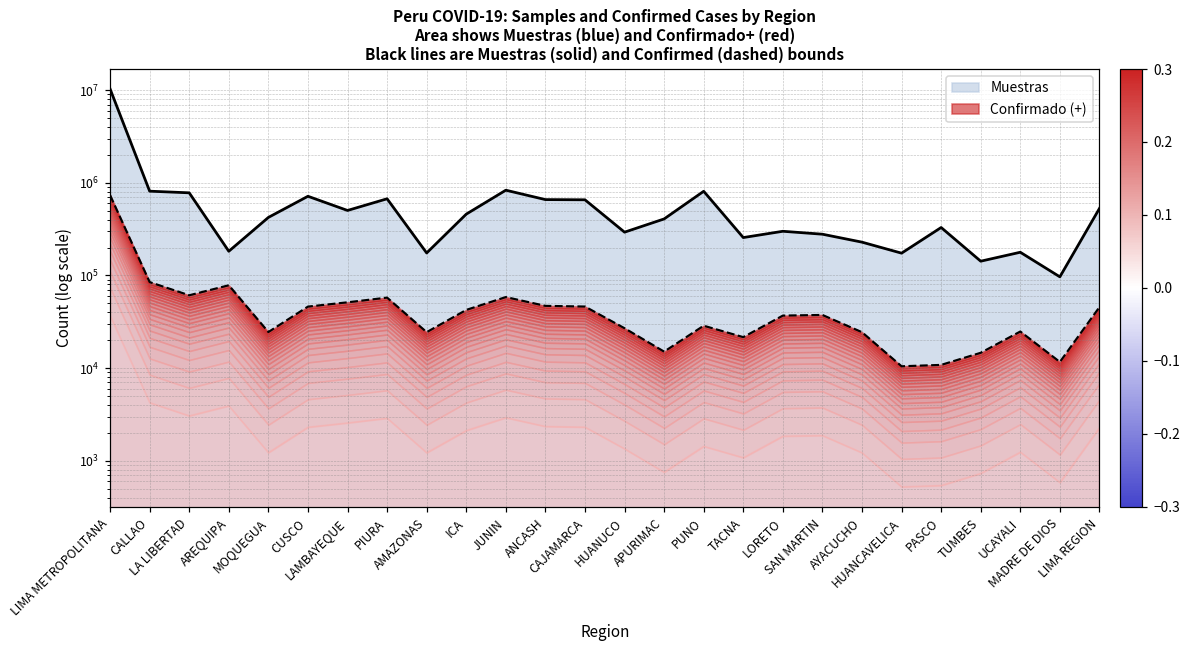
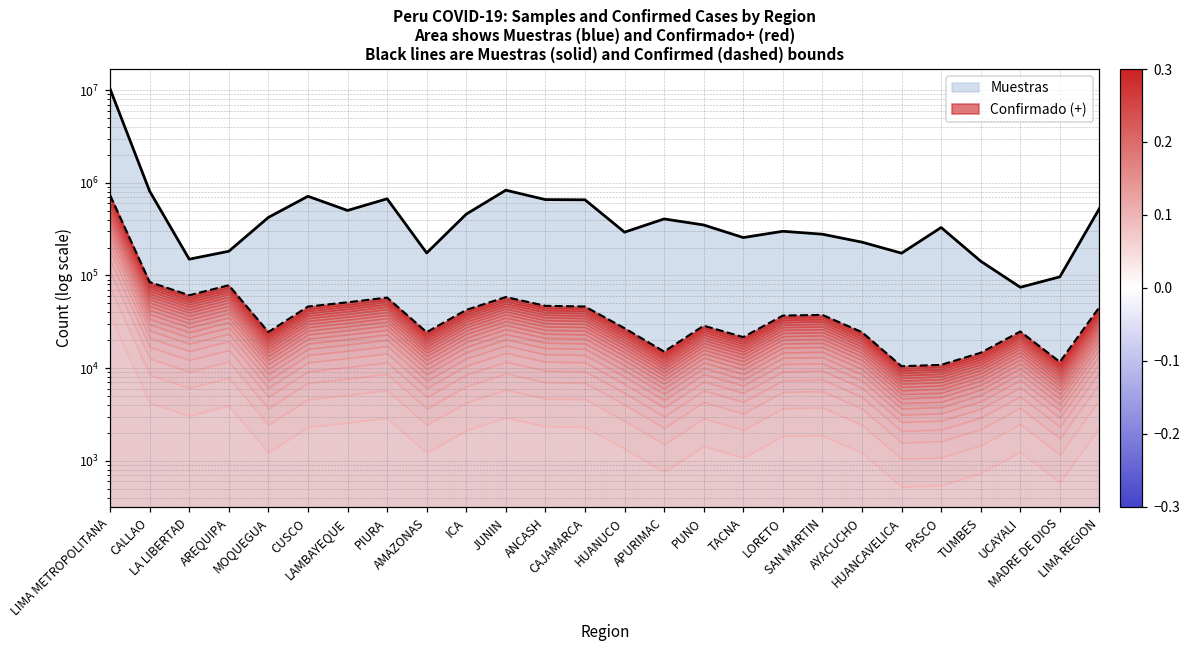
  {
    "Muestras": {
      "LIMA METROPOLITANA": 10000000,
      "CALLAO": 800000,
-     "LA LIBERTAD": 800000,
+     "LA LIBERTAD": 150000,
      "AREQUIPA": 180000,
      "MOQUEGUA": 400000,
      "CUSCO": 700000,
      "LAMBAYEQUE": 500000,
      "PIURA": 700000,
      "AMAZONAS": 170000,
      "ICA": 500000,
      "JUNIN": 800000,
      "ANCASH": 700000,
      "CAJAMARCA": 700000,
      "HUANUCO": 290000,
      "APURIMAC": 400000,
-     "PUNO": 800000,
+     "PUNO": 350000,
      "TACNA": 260000,
      "LORETO": 300000,
      "SAN MARTIN": 280000,
      "AYACUCHO": 230000,
      "HUANCAVELICA": 170000,
      "PASCO": 330000,
      "TUMBES": 140000,
-     "UCAYALI": 180000,
+     "UCAYALI": 70000,
      "MADRE DE DIOS": 100000,
      "LIMA REGION": 500000
    }
  }
